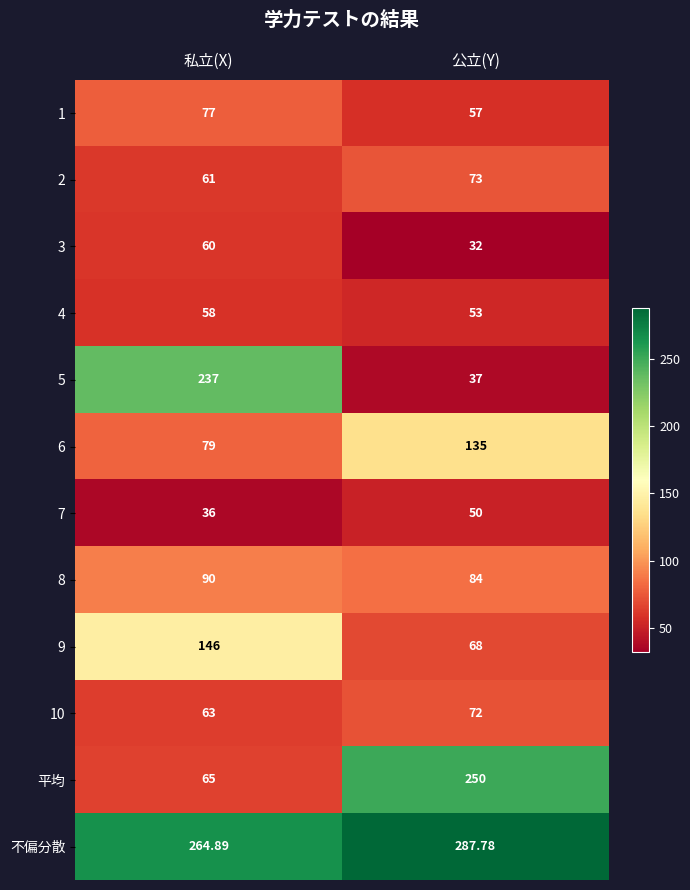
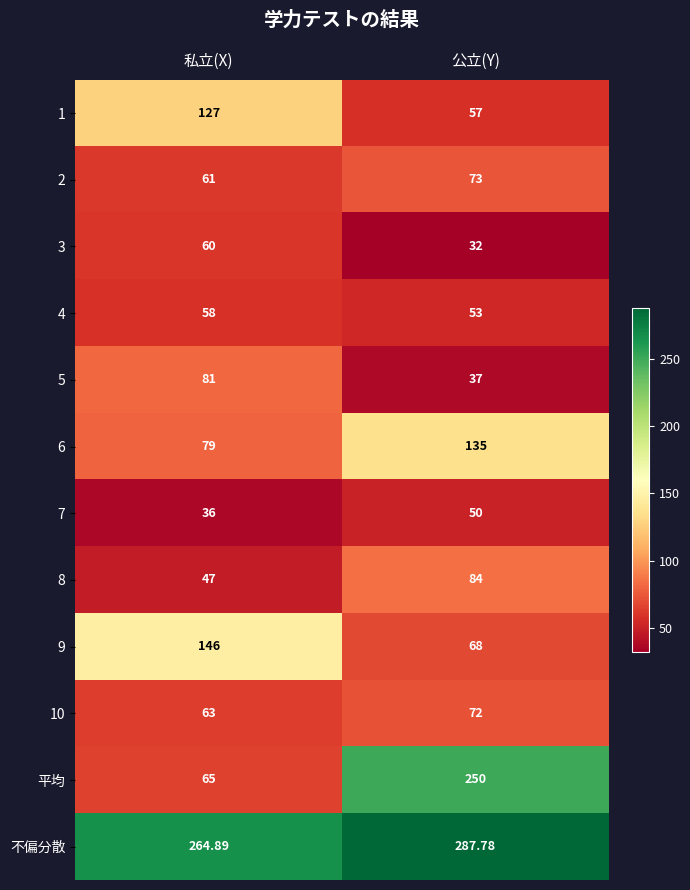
  {
    "1": {
-     "私立(X)": 77,
+     "私立(X)": 127,
      "公立(Y)": 57
    },
    "2": {
      "私立(X)": 61,
      "公立(Y)": 73
    },
    "3": {
      "私立(X)": 60,
      "公立(Y)": 32
    },
    "4": {
      "私立(X)": 58,
      "公立(Y)": 53
    },
    "5": {
-     "私立(X)": 237,
+     "私立(X)": 81,
      "公立(Y)": 37
    },
    "6": {
      "私立(X)": 79,
      "公立(Y)": 135
    },
    "7": {
      "私立(X)": 36,
      "公立(Y)": 50
    },
    "8": {
-     "私立(X)": 90,
+     "私立(X)": 47,
      "公立(Y)": 84
    },
    "9": {
      "私立(X)": 146,
      "公立(Y)": 68
    },
    "10": {
      "私立(X)": 63,
      "公立(Y)": 72
    },
    "平均": {
      "私立(X)": 65,
      "公立(Y)": 250
    },
    "不偏分散": {
      "私立(X)": 264.89,
      "公立(Y)": 287.78
    }
  }
